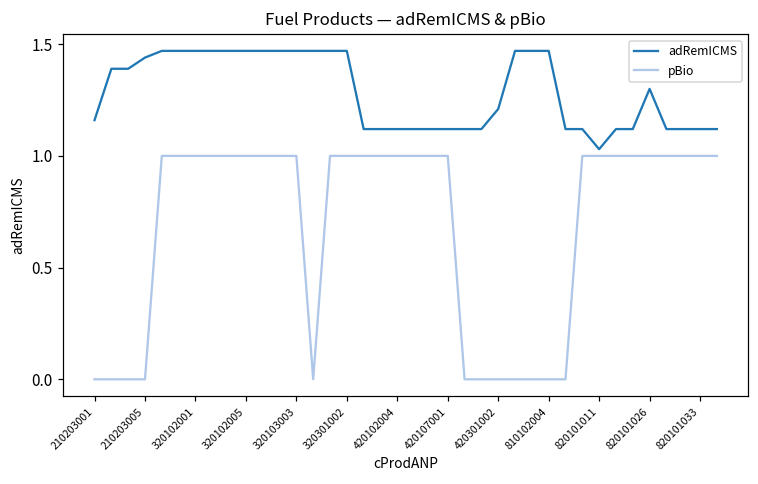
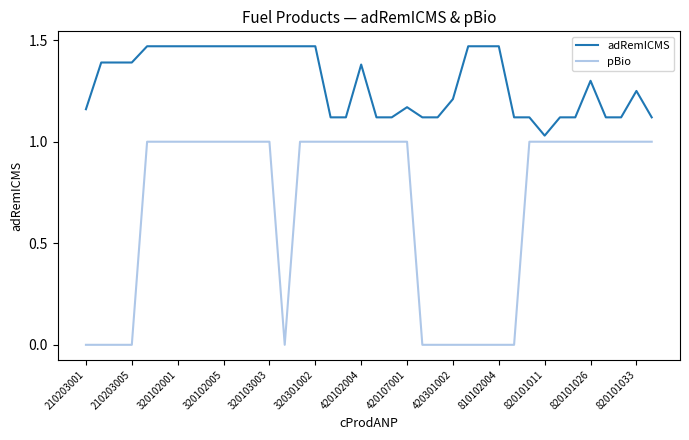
  {
    "adRemICMS": {
      "210203001": 1.16,
-     "210203005": 1.44,
+     "210203005": 1.39,
      "320102001": 1.47,
      "320102005": 1.47,
      "320103003": 1.47,
      "320301002": 1.47,
-     "420102004": 1.12,
-     "420107001": 1.12,
+     "420102004": 1.38,
+     "420107001": 1.17,
      "420301002": 1.21,
      "810102004": 1.47,
      "820101011": 1.03,
      "820101026": 1.30,
-     "820101033": 1.12
+     "820101033": 1.25
    },
    "pBio": {
      "210203001": 0.00,
      "210203005": 0.00,
      "320102001": 1.00,
      "320102005": 1.00,
      "320103003": 1.00,
      "320301002": 1.00,
      "420102004": 1.00,
      "420107001": 1.00,
      "420301002": 0.00,
      "810102004": 0.00,
      "820101011": 1.00,
      "820101026": 1.00,
      "820101033": 1.00
    }
  }
